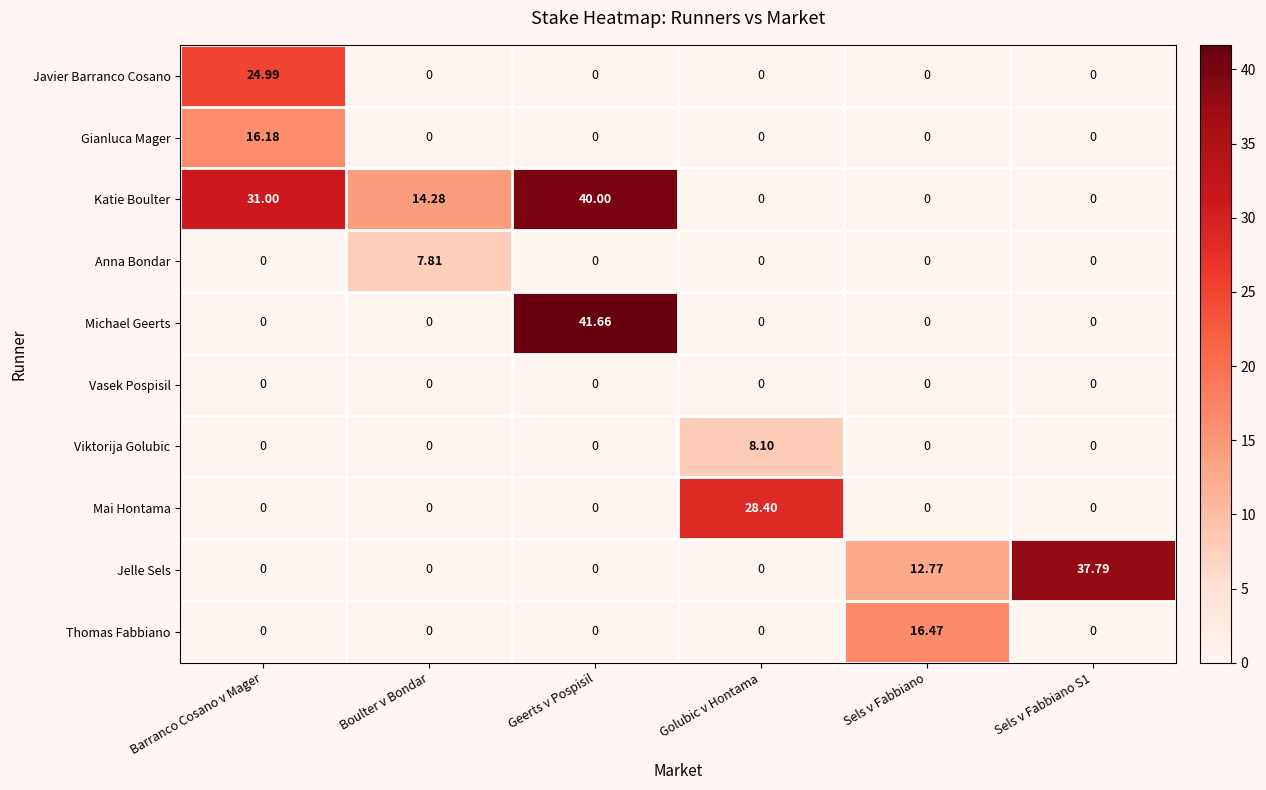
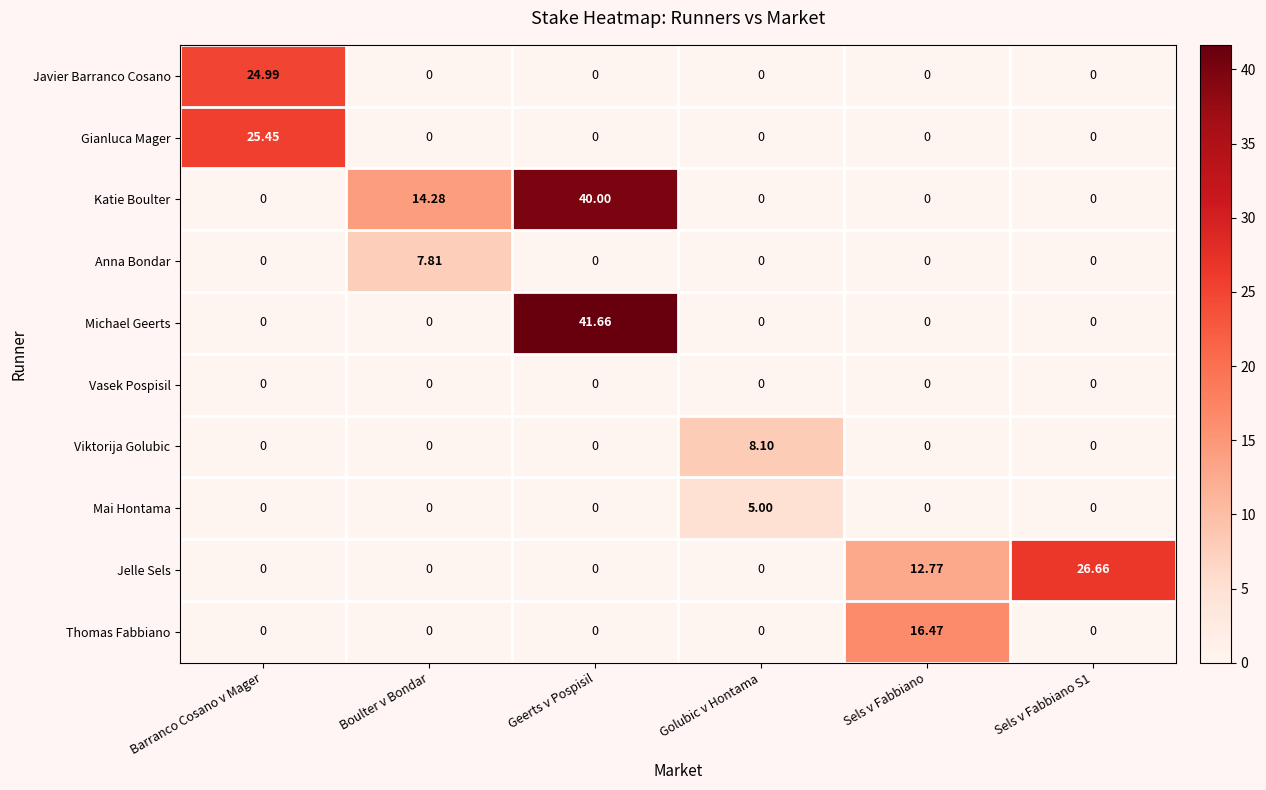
  {
    "Javier Barranco Cosano": {
      "Barranco Cosano v Mager": 24.99,
      "Boulter v Bondar": 0,
      "Geerts v Pospisil": 0,
      "Golubic v Hontama": 0,
      "Sels v Fabbiano": 0,
      "Sels v Fabbiano S1": 0
    },
    "Gianluca Mager": {
-     "Barranco Cosano v Mager": 16.18,
+     "Barranco Cosano v Mager": 25.45,
      "Boulter v Bondar": 0,
      "Geerts v Pospisil": 0,
      "Golubic v Hontama": 0,
      "Sels v Fabbiano": 0,
      "Sels v Fabbiano S1": 0
    },
    "Katie Boulter": {
-     "Barranco Cosano v Mager": 31.00,
+     "Barranco Cosano v Mager": 0,
      "Boulter v Bondar": 14.28,
      "Geerts v Pospisil": 40.00,
      "Golubic v Hontama": 0,
      "Sels v Fabbiano": 0,
      "Sels v Fabbiano S1": 0
    },
    "Anna Bondar": {
      "Barranco Cosano v Mager": 0,
      "Boulter v Bondar": 7.81,
      "Geerts v Pospisil": 0,
      "Golubic v Hontama": 0,
      "Sels v Fabbiano": 0,
      "Sels v Fabbiano S1": 0
    },
    "Michael Geerts": {
      "Barranco Cosano v Mager": 0,
      "Boulter v Bondar": 0,
      "Geerts v Pospisil": 41.66,
      "Golubic v Hontama": 0,
      "Sels v Fabbiano": 0,
      "Sels v Fabbiano S1": 0
    },
    "Vasek Pospisil": {
      "Barranco Cosano v Mager": 0,
      "Boulter v Bondar": 0,
      "Geerts v Pospisil": 0,
      "Golubic v Hontama": 0,
      "Sels v Fabbiano": 0,
      "Sels v Fabbiano S1": 0
    },
    "Viktorija Golubic": {
      "Barranco Cosano v Mager": 0,
      "Boulter v Bondar": 0,
      "Geerts v Pospisil": 0,
      "Golubic v Hontama": 8.10,
      "Sels v Fabbiano": 0,
      "Sels v Fabbiano S1": 0
    },
    "Mai Hontama": {
      "Barranco Cosano v Mager": 0,
      "Boulter v Bondar": 0,
      "Geerts v Pospisil": 0,
-     "Golubic v Hontama": 28.40,
+     "Golubic v Hontama": 5.00,
      "Sels v Fabbiano": 0,
      "Sels v Fabbiano S1": 0
    },
    "Jelle Sels": {
      "Barranco Cosano v Mager": 0,
      "Boulter v Bondar": 0,
      "Geerts v Pospisil": 0,
      "Golubic v Hontama": 0,
      "Sels v Fabbiano": 12.77,
-     "Sels v Fabbiano S1": 37.79
+     "Sels v Fabbiano S1": 26.66
    },
    "Thomas Fabbiano": {
      "Barranco Cosano v Mager": 0,
      "Boulter v Bondar": 0,
      "Geerts v Pospisil": 0,
      "Golubic v Hontama": 0,
      "Sels v Fabbiano": 16.47,
      "Sels v Fabbiano S1": 0
    }
  }
